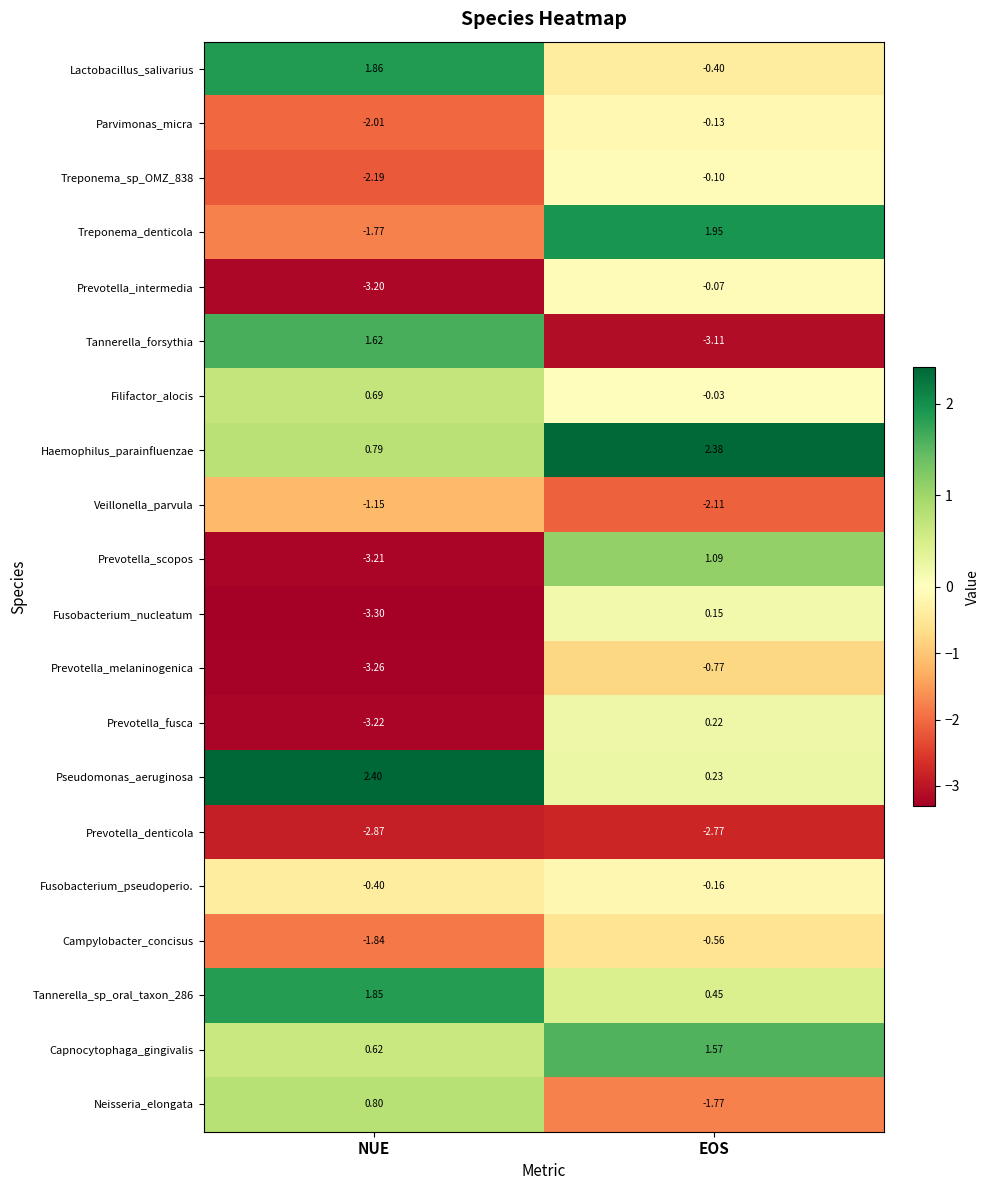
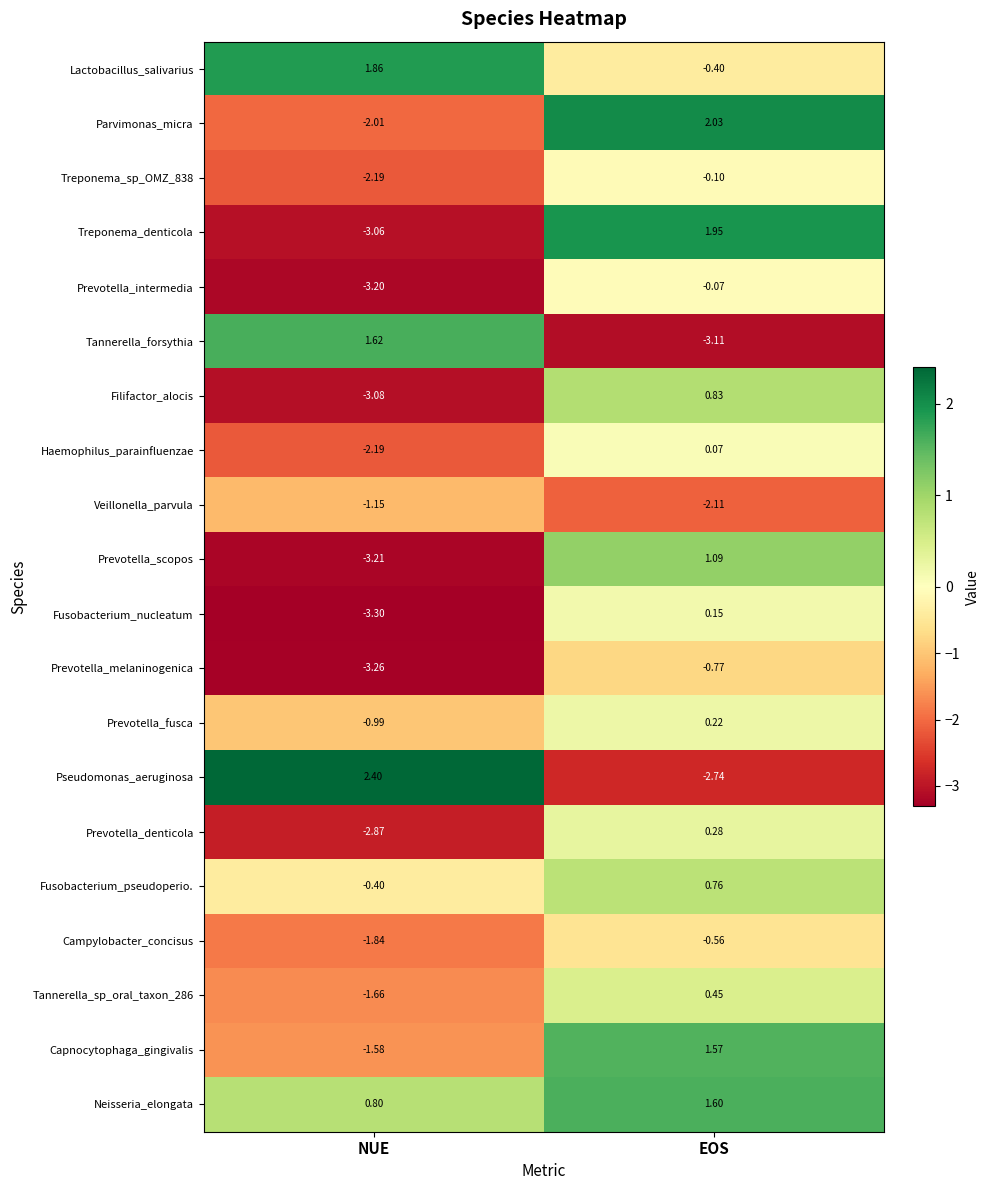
  {
    "Lactobacillus_salivarius": {
      "NUE": 1.86,
      "EOS": -0.40
    },
    "Parvimonas_micra": {
      "NUE": -2.01,
-     "EOS": -0.13
+     "EOS": 2.03
    },
    "Treponema_sp_OMZ_838": {
      "NUE": -2.19,
      "EOS": -0.10
    },
    "Treponema_denticola": {
-     "NUE": -1.77,
+     "NUE": -3.06,
      "EOS": 1.95
    },
    "Prevotella_intermedia": {
      "NUE": -3.20,
      "EOS": -0.07
    },
    "Tannerella_forsythia": {
      "NUE": 1.62,
      "EOS": -3.11
    },
    "Filifactor_alocis": {
-     "NUE": 0.69,
-     "EOS": -0.03
+     "NUE": -3.08,
+     "EOS": 0.83
    },
    "Haemophilus_parainfluenzae": {
-     "NUE": 0.79,
-     "EOS": 2.38
+     "NUE": -2.19,
+     "EOS": 0.07
    },
    "Veillonella_parvula": {
      "NUE": -1.15,
      "EOS": -2.11
    },
    "Prevotella_scopos": {
      "NUE": -3.21,
      "EOS": 1.09
    },
    "Fusobacterium_nucleatum": {
      "NUE": -3.30,
      "EOS": 0.15
    },
    "Prevotella_melaninogenica": {
      "NUE": -3.26,
      "EOS": -0.77
    },
    "Prevotella_fusca": {
-     "NUE": -3.22,
+     "NUE": -0.99,
      "EOS": 0.22
    },
    "Pseudomonas_aeruginosa": {
      "NUE": 2.40,
-     "EOS": 0.23
+     "EOS": -2.74
    },
    "Prevotella_denticola": {
      "NUE": -2.87,
-     "EOS": -2.77
+     "EOS": 0.28
    },
    "Fusobacterium_pseudoperio.": {
      "NUE": -0.40,
-     "EOS": -0.16
+     "EOS": 0.76
    },
    "Campylobacter_concisus": {
      "NUE": -1.84,
      "EOS": -0.56
    },
    "Tannerella_sp_oral_taxon_286": {
-     "NUE": 1.85,
+     "NUE": -1.66,
      "EOS": 0.45
    },
    "Capnocytophaga_gingivalis": {
-     "NUE": 0.62,
+     "NUE": -1.58,
      "EOS": 1.57
    },
    "Neisseria_elongata": {
      "NUE": 0.80,
-     "EOS": -1.77
+     "EOS": 1.60
    }
  }
